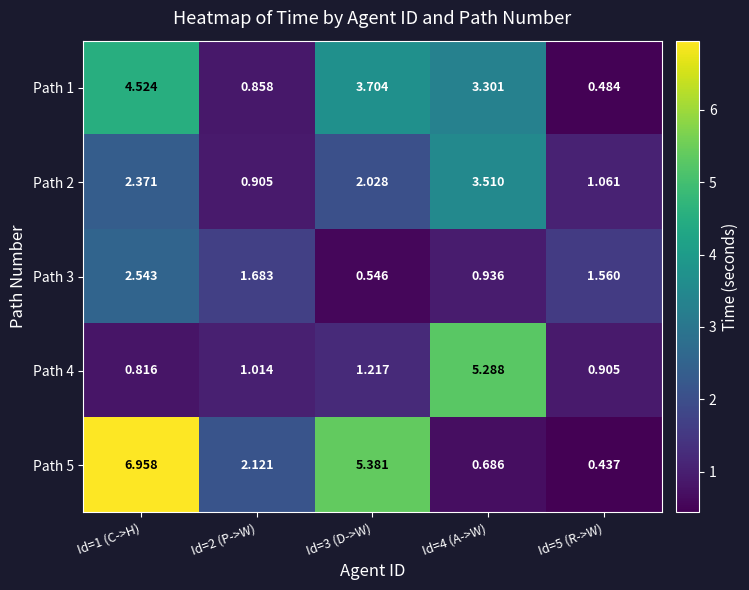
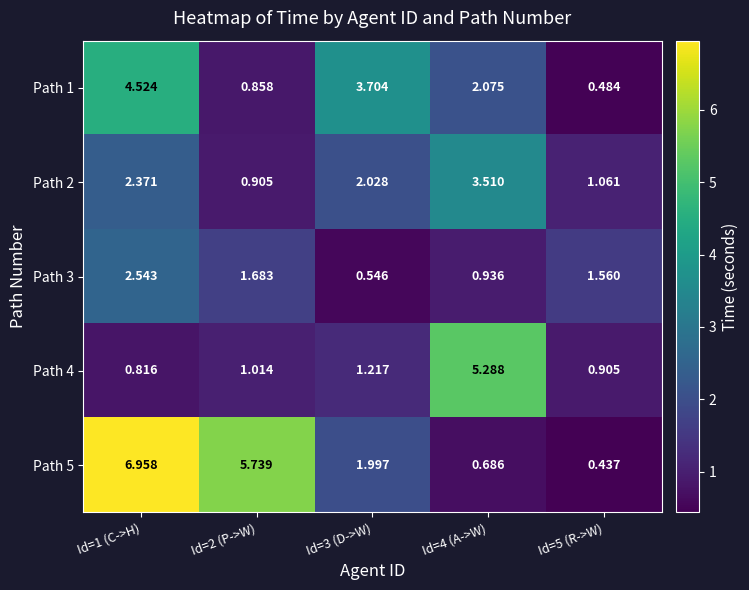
  {
    "Path 1": {
      "Id=1 (C->H)": 4.524,
      "Id=2 (P->W)": 0.858,
      "Id=3 (D->W)": 3.704,
-     "Id=4 (A->W)": 3.301,
+     "Id=4 (A->W)": 2.075,
      "Id=5 (R->W)": 0.484
    },
    "Path 2": {
      "Id=1 (C->H)": 2.371,
      "Id=2 (P->W)": 0.905,
      "Id=3 (D->W)": 2.028,
      "Id=4 (A->W)": 3.510,
      "Id=5 (R->W)": 1.061
    },
    "Path 3": {
      "Id=1 (C->H)": 2.543,
      "Id=2 (P->W)": 1.683,
      "Id=3 (D->W)": 0.546,
      "Id=4 (A->W)": 0.936,
      "Id=5 (R->W)": 1.560
    },
    "Path 4": {
      "Id=1 (C->H)": 0.816,
      "Id=2 (P->W)": 1.014,
      "Id=3 (D->W)": 1.217,
      "Id=4 (A->W)": 5.288,
      "Id=5 (R->W)": 0.905
    },
    "Path 5": {
      "Id=1 (C->H)": 6.958,
-     "Id=2 (P->W)": 2.121,
-     "Id=3 (D->W)": 5.381,
+     "Id=2 (P->W)": 5.739,
+     "Id=3 (D->W)": 1.997,
      "Id=4 (A->W)": 0.686,
      "Id=5 (R->W)": 0.437
    }
  }
